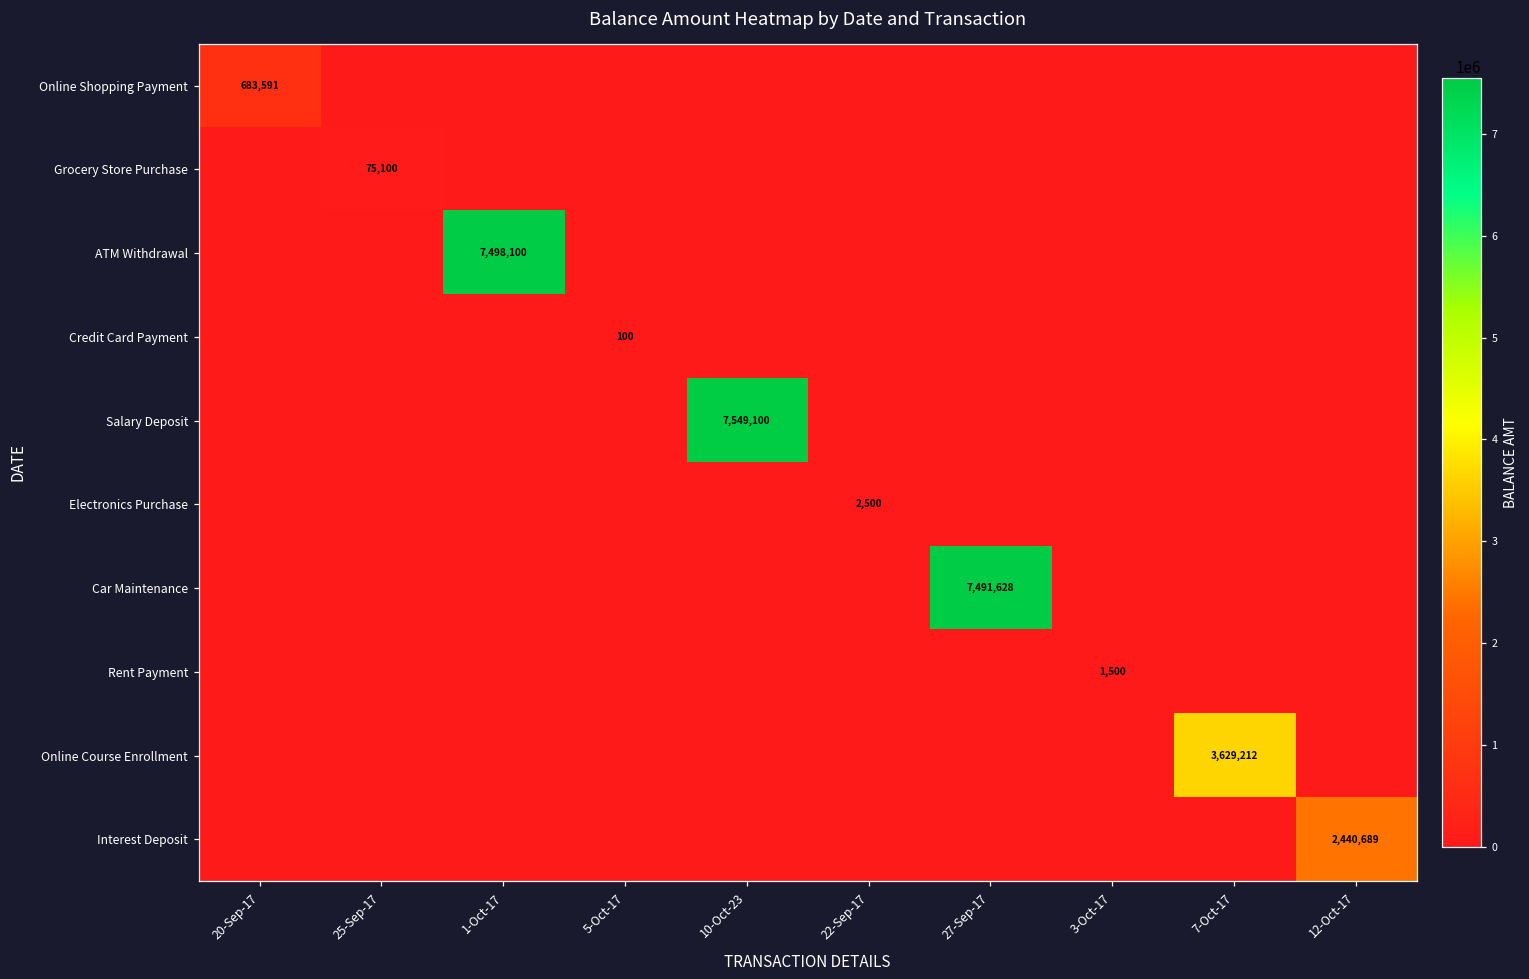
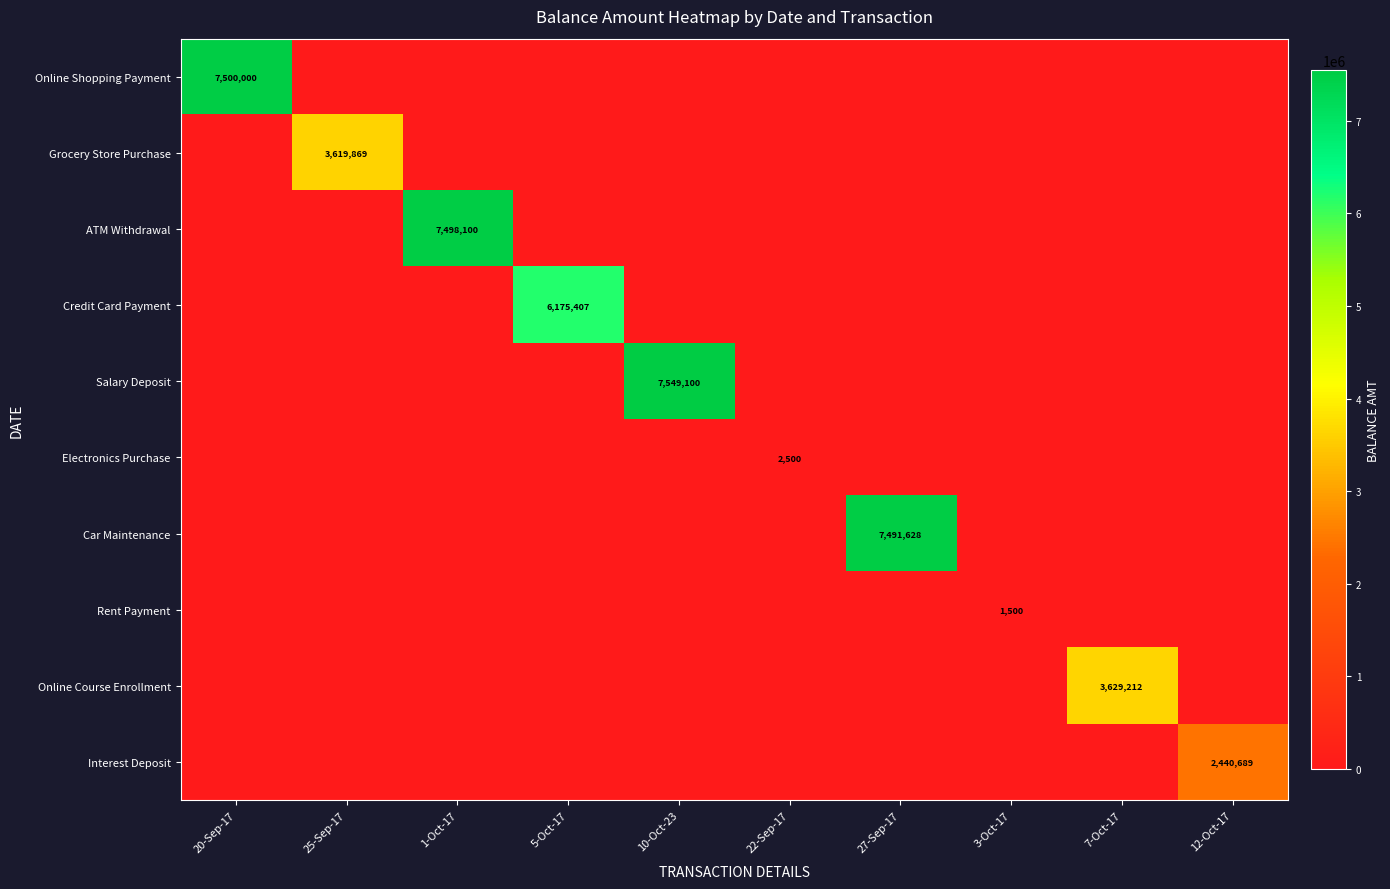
  {
    "Online Shopping Payment": {
-     "20-Sep-17": "683,591"
+     "20-Sep-17": "7,500,000"
    },
    "Grocery Store Purchase": {
-     "25-Sep-17": "75,100"
+     "25-Sep-17": "3,619,869"
    },
    "ATM Withdrawal": {
      "1-Oct-17": "7,498,100"
    },
    "Credit Card Payment": {
-     "5-Oct-17": "100"
+     "5-Oct-17": "6,175,407"
    },
    "Salary Deposit": {
      "10-Oct-23": "7,549,100"
    },
    "Electronics Purchase": {
      "22-Sep-17": "2,500"
    },
    "Car Maintenance": {
      "27-Sep-17": "7,491,628"
    },
    "Rent Payment": {
      "3-Oct-17": "1,500"
    },
    "Online Course Enrollment": {
      "7-Oct-17": "3,629,212"
    },
    "Interest Deposit": {
      "12-Oct-17": "2,440,689"
    }
  }
